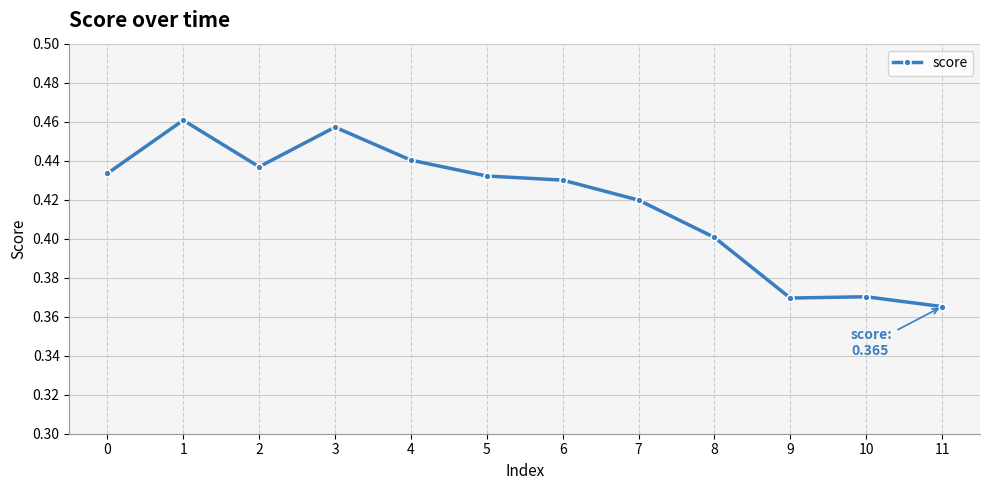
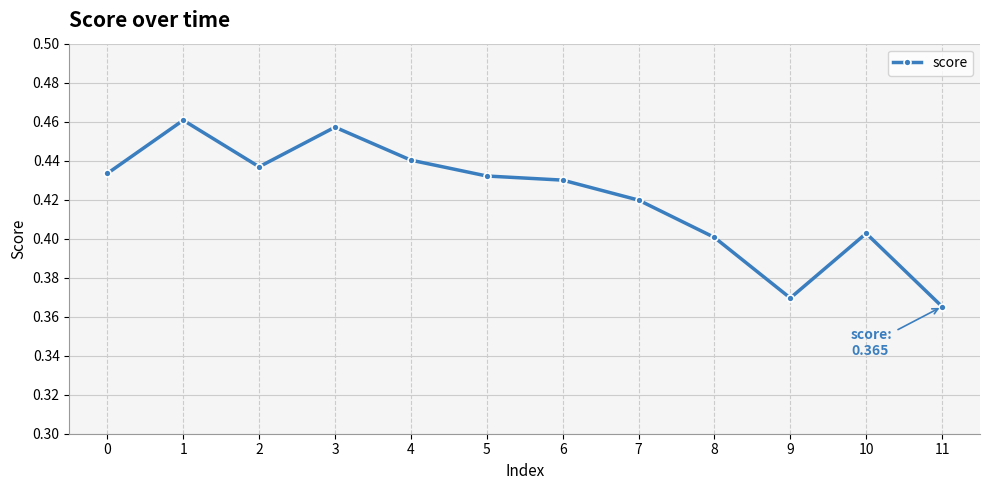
  {
    "0": 0.433,
    "1": 0.461,
    "2": 0.437,
    "3": 0.457,
    "4": 0.440,
    "5": 0.432,
    "6": 0.430,
    "7": 0.420,
    "8": 0.401,
    "9": 0.370,
-   "10": 0.370
+   "10": 0.403
  }
